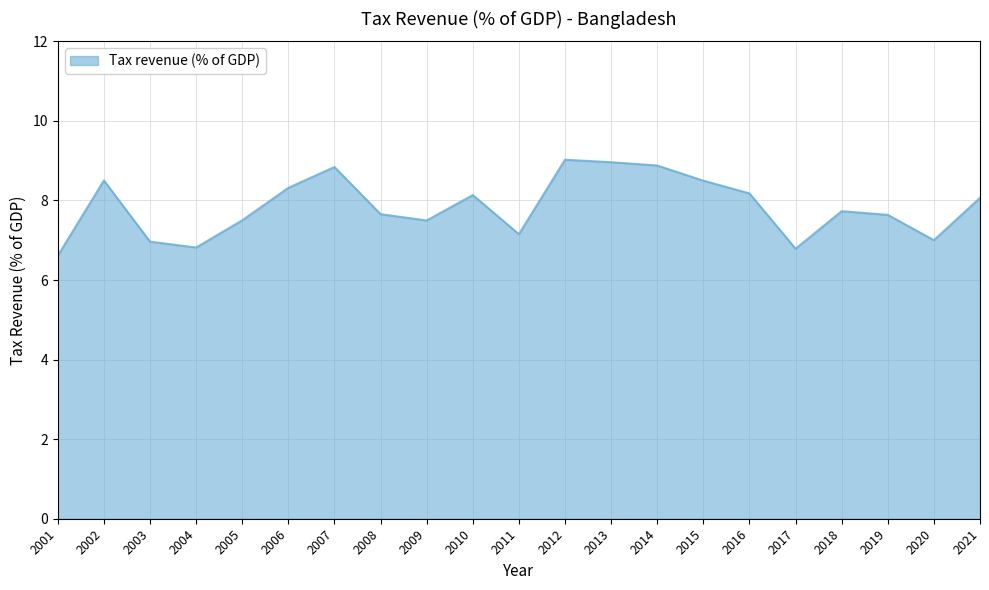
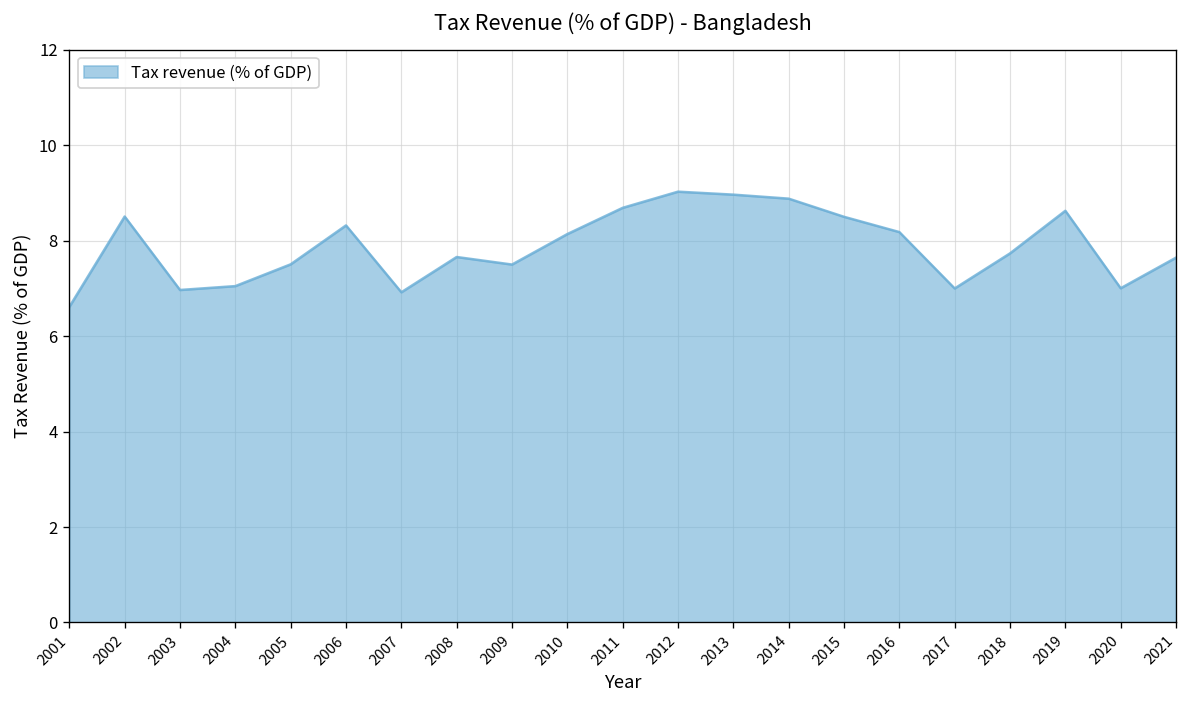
  {
    "2001": 6.6,
    "2002": 8.5,
    "2003": 7.0,
-   "2004": 6.8,
+   "2004": 7.0,
    "2005": 7.5,
    "2006": 8.3,
-   "2007": 8.8,
+   "2007": 6.9,
    "2008": 7.7,
    "2009": 7.5,
    "2010": 8.1,
-   "2011": 7.2,
+   "2011": 8.7,
    "2012": 9.0,
    "2013": 9.0,
    "2014": 8.9,
    "2015": 8.5,
    "2016": 8.2,
-   "2017": 6.8,
+   "2017": 7.0,
    "2018": 7.7,
-   "2019": 7.6,
+   "2019": 8.6,
    "2020": 7.0,
-   "2021": 8.1
+   "2021": 7.6
  }
